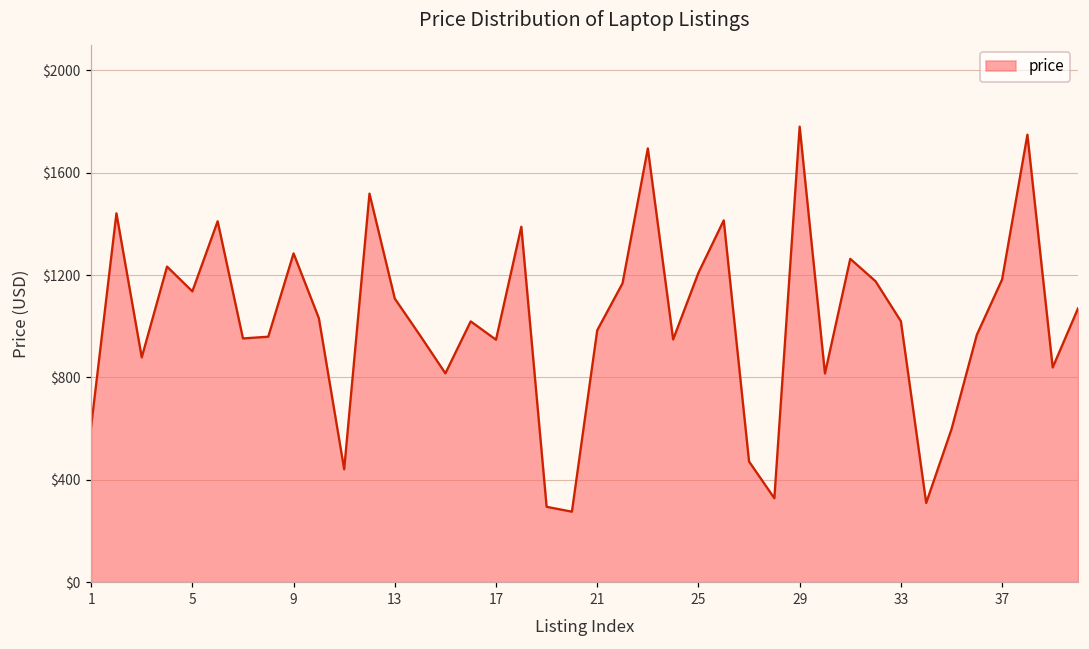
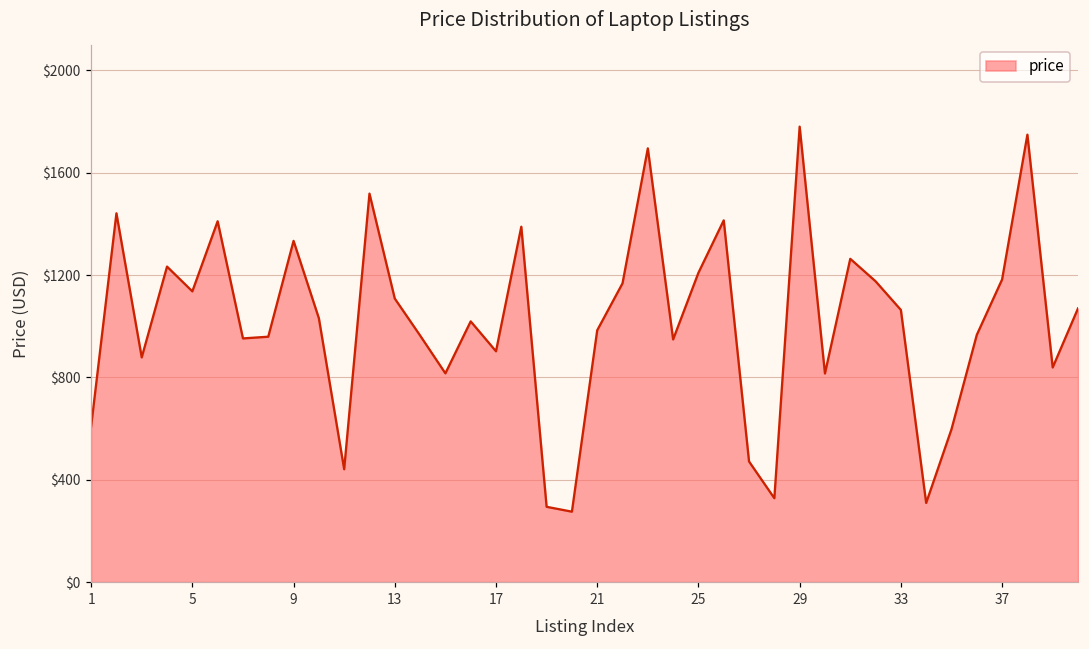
  {
    "1": "$610",
    "5": "$1140",
-   "9": "$1280",
+   "9": "$1330",
    "13": "$1110",
-   "17": "$950",
+   "17": "$900",
    "21": "$980",
    "25": "$1210",
    "29": "$1780",
-   "33": "$1020",
+   "33": "$1060",
    "37": "$1180"
  }
